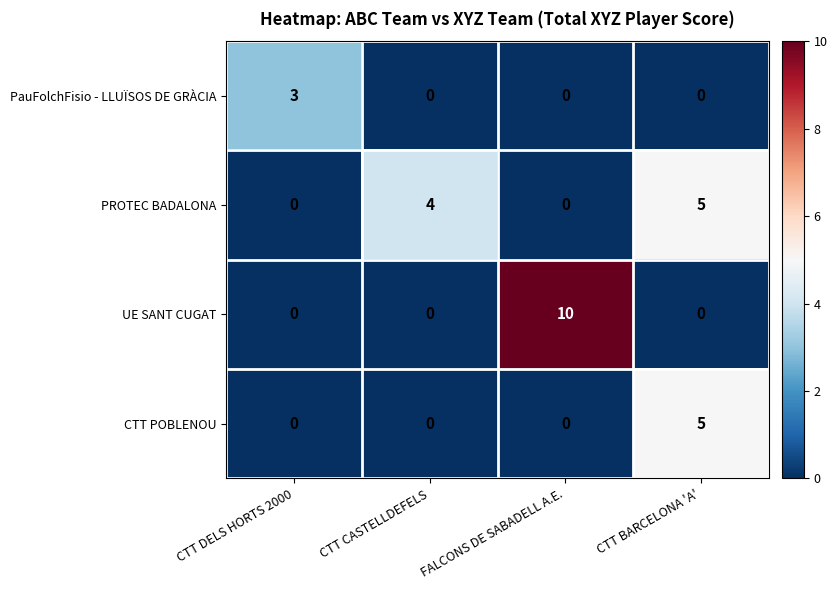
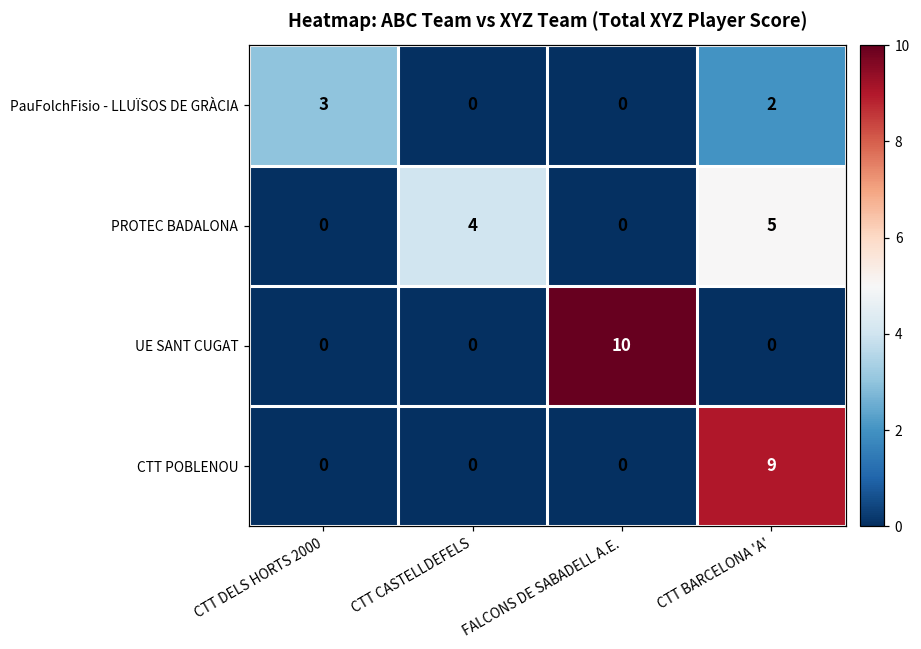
  {
    "PauFolchFisio - LLUÏSOS DE GRÀCIA": {
      "CTT DELS HORTS 2000": 3,
      "CTT CASTELLDEFELS": 0,
      "FALCONS DE SABADELL A.E.": 0,
-     "CTT BARCELONA 'A'": 0
+     "CTT BARCELONA 'A'": 2
    },
    "PROTEC BADALONA": {
      "CTT DELS HORTS 2000": 0,
      "CTT CASTELLDEFELS": 4,
      "FALCONS DE SABADELL A.E.": 0,
      "CTT BARCELONA 'A'": 5
    },
    "UE SANT CUGAT": {
      "CTT DELS HORTS 2000": 0,
      "CTT CASTELLDEFELS": 0,
      "FALCONS DE SABADELL A.E.": 10,
      "CTT BARCELONA 'A'": 0
    },
    "CTT POBLENOU": {
      "CTT DELS HORTS 2000": 0,
      "CTT CASTELLDEFELS": 0,
      "FALCONS DE SABADELL A.E.": 0,
-     "CTT BARCELONA 'A'": 5
+     "CTT BARCELONA 'A'": 9
    }
  }
